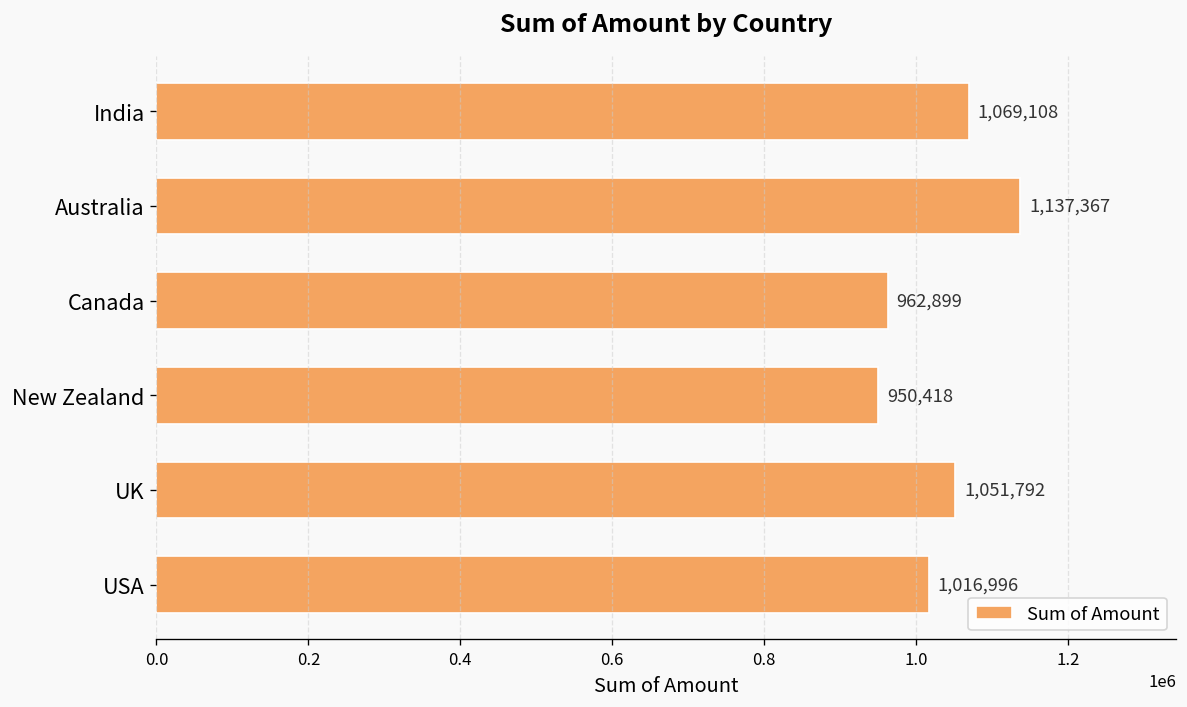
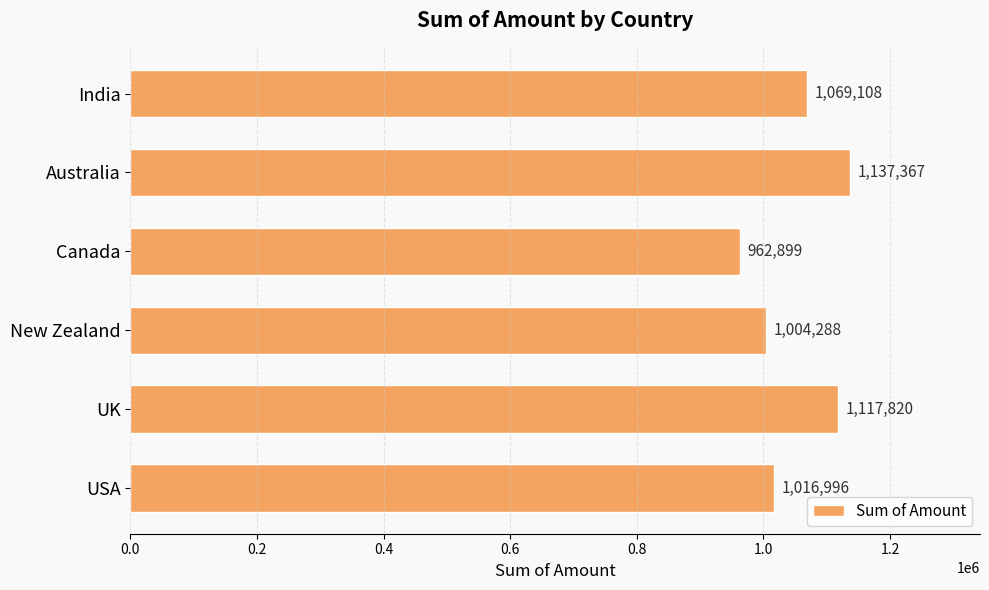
  {
    "India": "1,069,108",
    "Australia": "1,137,367",
    "Canada": "962,899",
-   "New Zealand": "950,418",
-   "UK": "1,051,792",
+   "New Zealand": "1,004,288",
+   "UK": "1,117,820",
    "USA": "1,016,996"
  }
